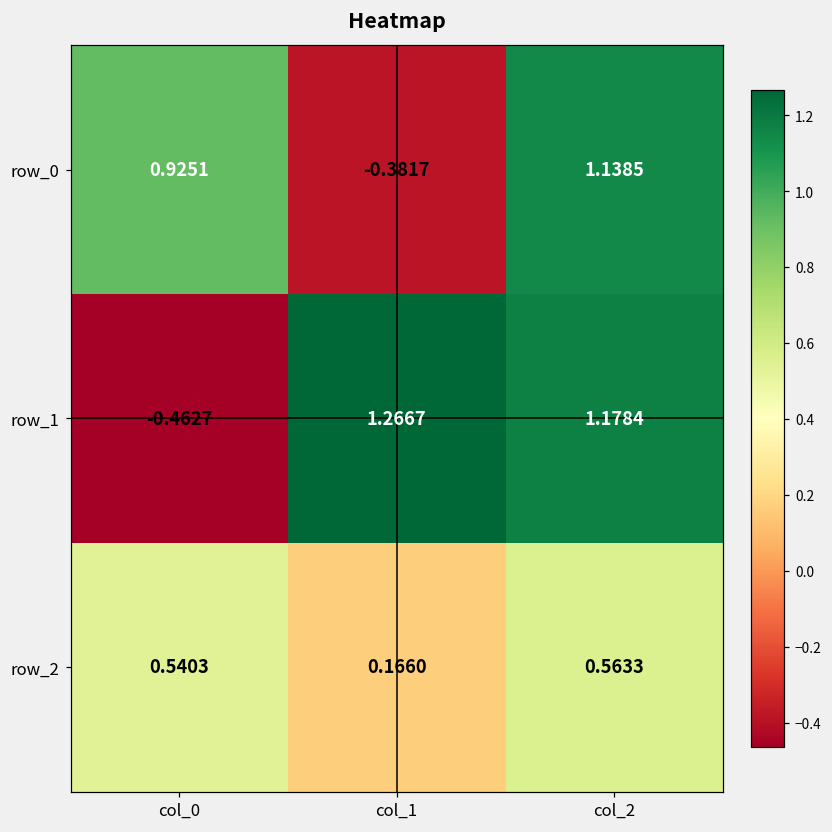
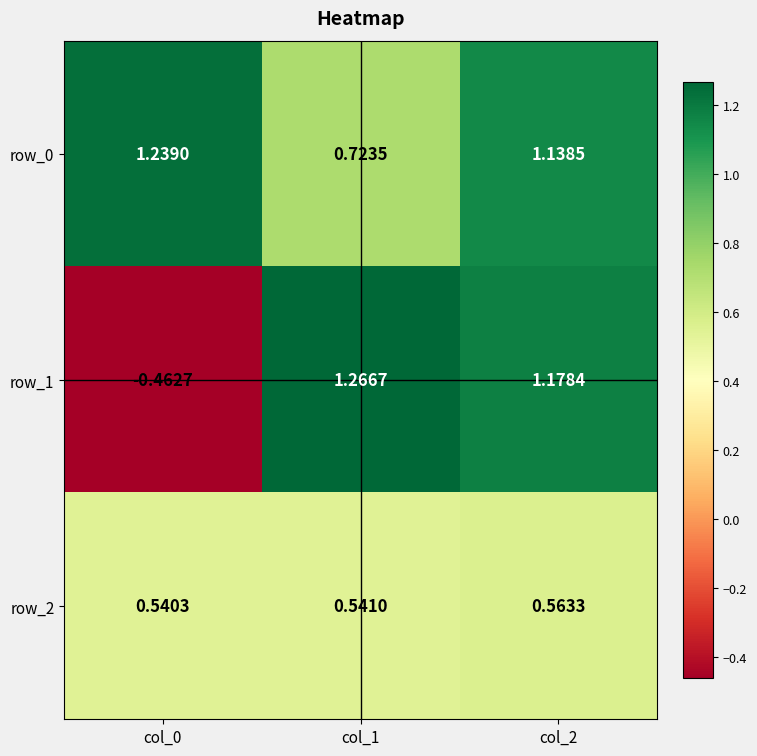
  {
    "row_0": {
-     "col_0": 0.9251,
-     "col_1": -0.3817,
+     "col_0": 1.2390,
+     "col_1": 0.7235,
      "col_2": 1.1385
    },
    "row_1": {
      "col_0": -0.4627,
      "col_1": 1.2667,
      "col_2": 1.1784
    },
    "row_2": {
      "col_0": 0.5403,
-     "col_1": 0.1660,
+     "col_1": 0.5410,
      "col_2": 0.5633
    }
  }
